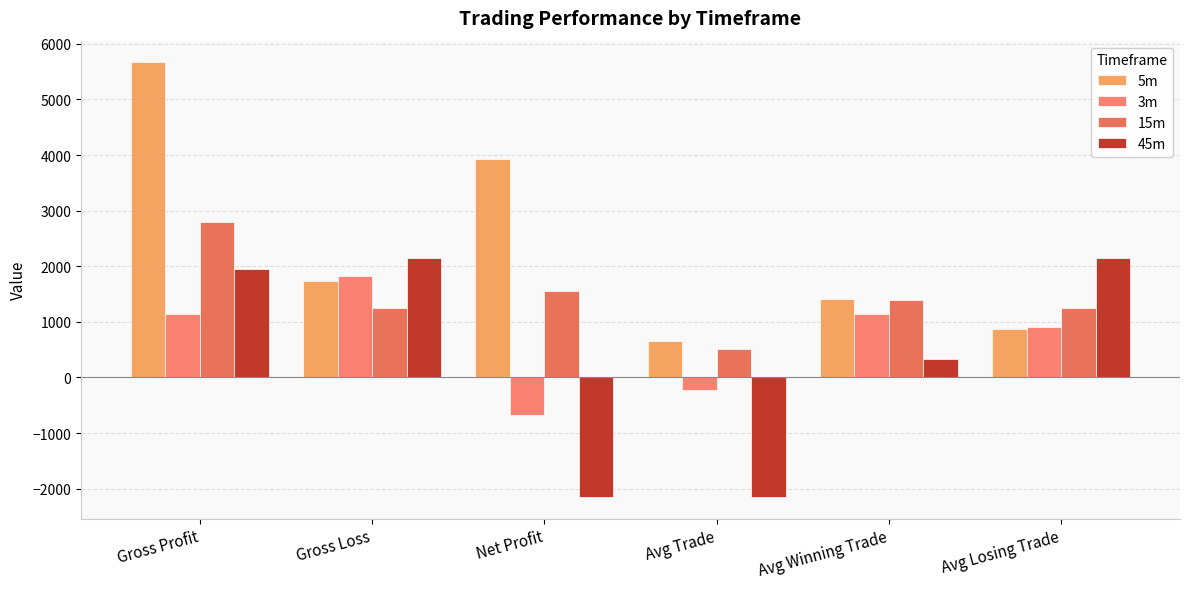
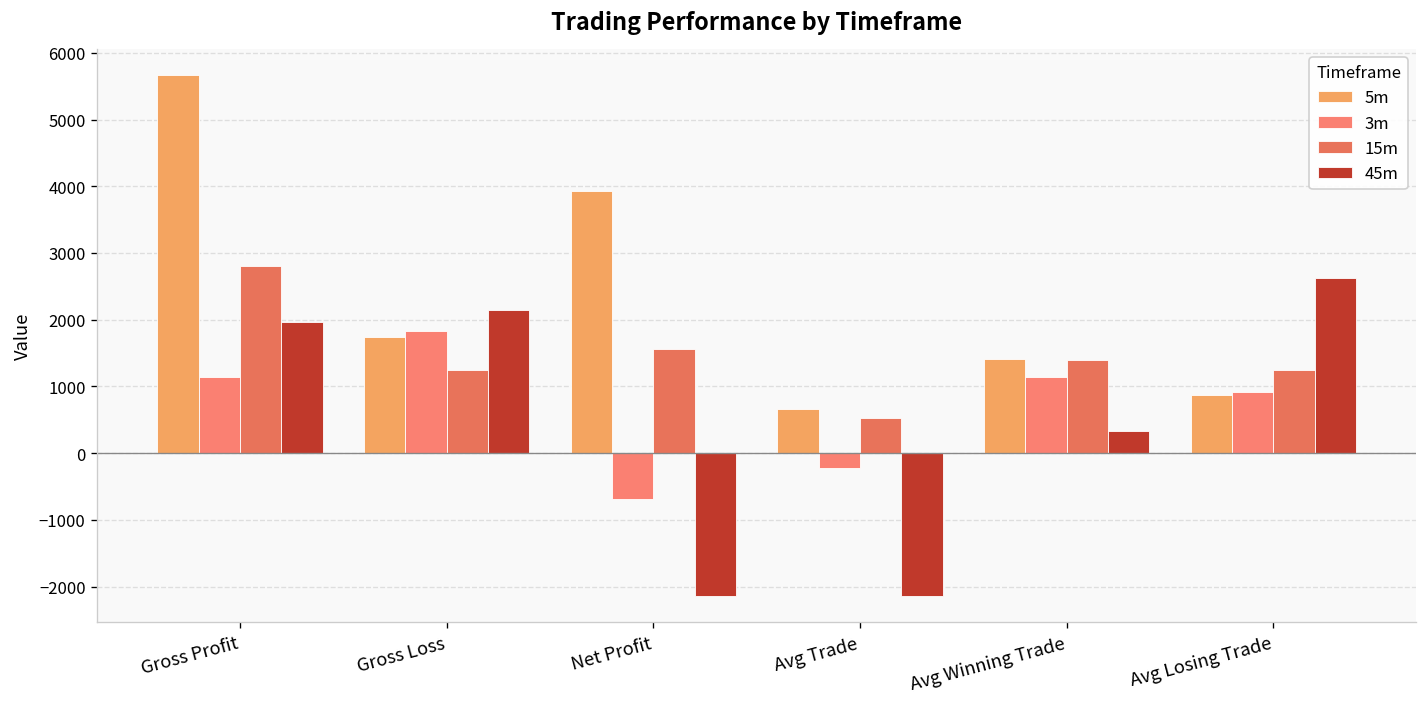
  {
    "45m": {
      "Gross Profit": 2000,
      "Gross Loss": 2100,
      "Net Profit": -2100,
      "Avg Trade": -2100,
      "Avg Winning Trade": 300,
-     "Avg Losing Trade": 2100
+     "Avg Losing Trade": 2600
    }
  }
